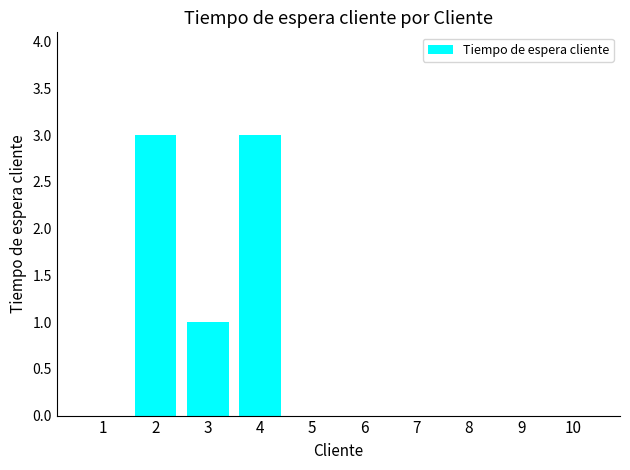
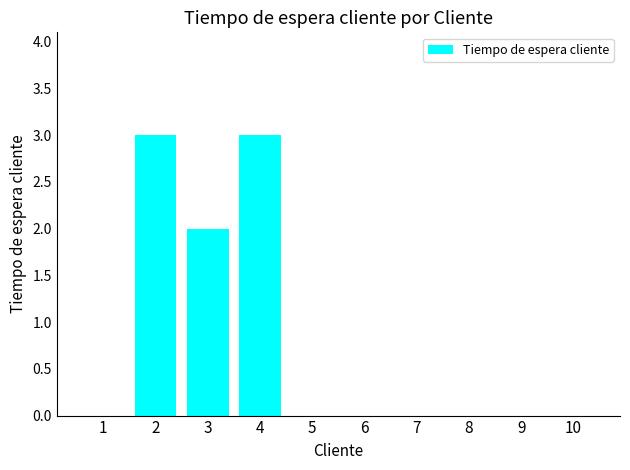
  {
    "1": 0,
    "2": 3,
-   "3": 1,
+   "3": 2,
    "4": 3,
    "5": 0,
    "6": 0,
    "7": 0,
    "8": 0,
    "9": 0,
    "10": 0
  }
